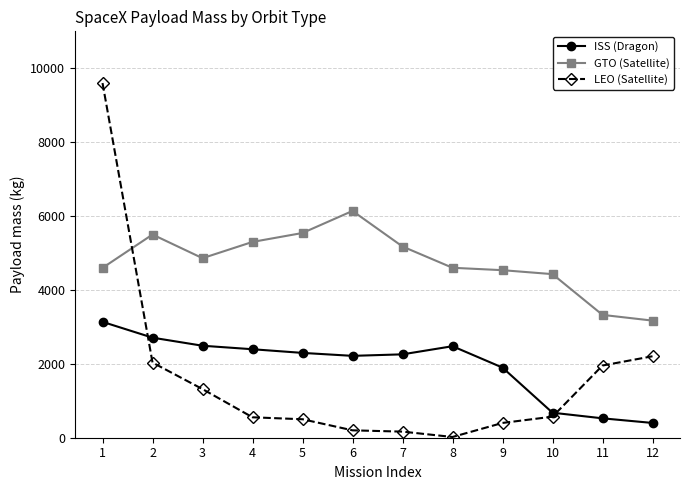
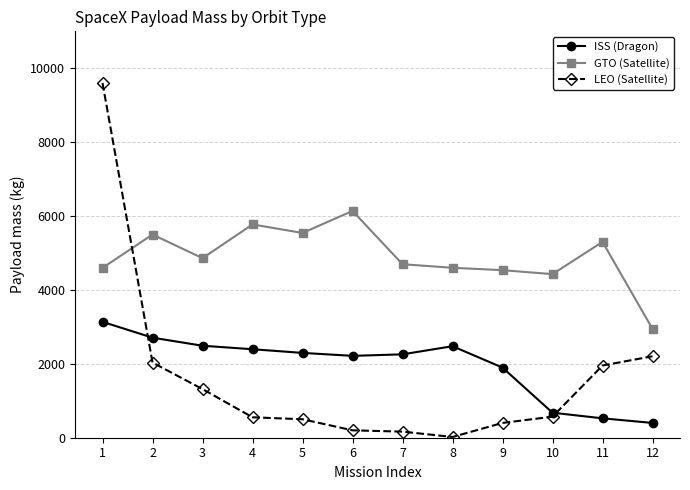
  {
    "GTO (Satellite)": {
      "1": 4600,
      "2": 5500,
      "3": 4900,
-     "4": 5300,
+     "4": 5800,
      "5": 5500,
      "6": 6100,
-     "7": 5200,
+     "7": 4700,
      "8": 4600,
      "9": 4500,
      "10": 4400,
-     "11": 3300,
-     "12": 3200
+     "11": 5300,
+     "12": 2900
    }
  }
